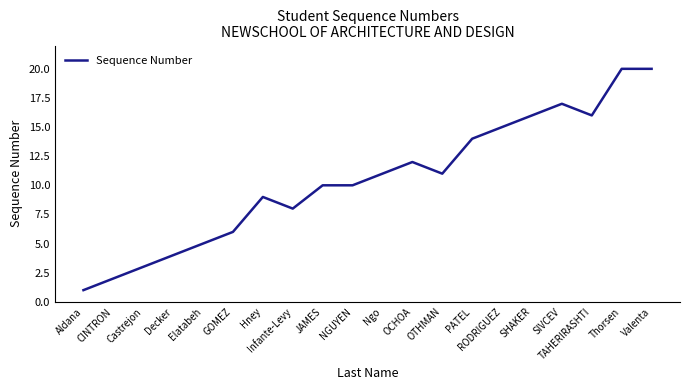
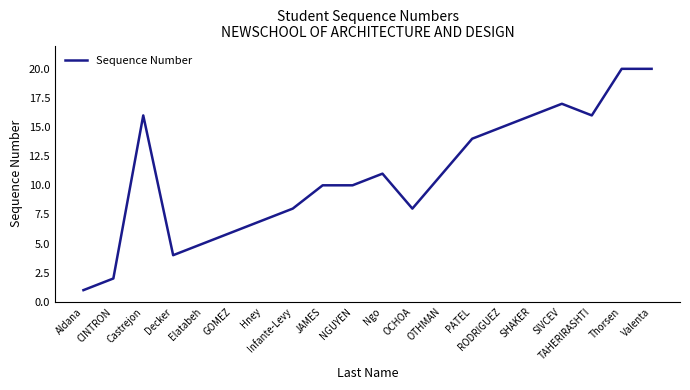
  {
    "Aldana": 1,
    "CINTRON": 2,
-   "Castrejon": 3,
+   "Castrejon": 16,
    "Decker": 4,
    "Elatabeh": 5,
    "GOMEZ": 6,
-   "Hney": 9,
+   "Hney": 7,
    "Infante-Levy": 8,
    "JAMES": 10,
    "NGUYEN": 10,
    "Ngo": 11,
-   "OCHOA": 12,
+   "OCHOA": 8,
    "OTHMAN": 11,
    "PATEL": 14,
    "RODRIGUEZ": 15,
    "SHAKER": 16,
    "SIVCEV": 17,
    "TAHERIRASHTI": 16,
    "Thorsen": 20,
    "Valenta": 20
  }
